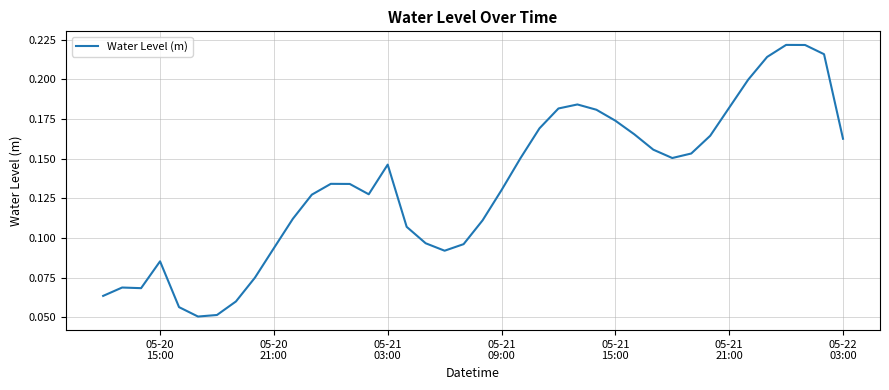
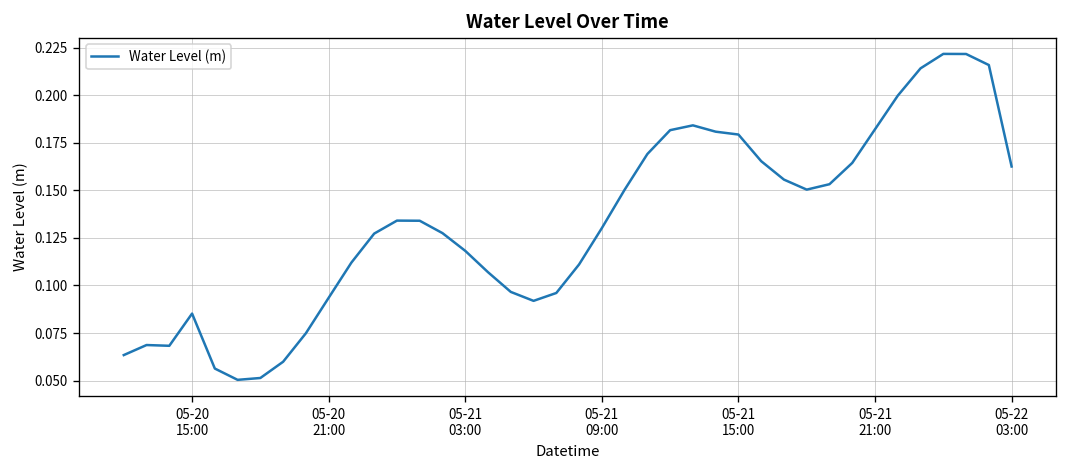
  {
    "05-20 15:00": 0.085,
    "05-20 21:00": 0.094,
-   "05-21 03:00": 0.146,
+   "05-21 03:00": 0.118,
    "05-21 09:00": 0.130,
-   "05-21 15:00": 0.174,
+   "05-21 15:00": 0.179,
    "05-21 21:00": 0.182,
    "05-22 03:00": 0.162
  }
